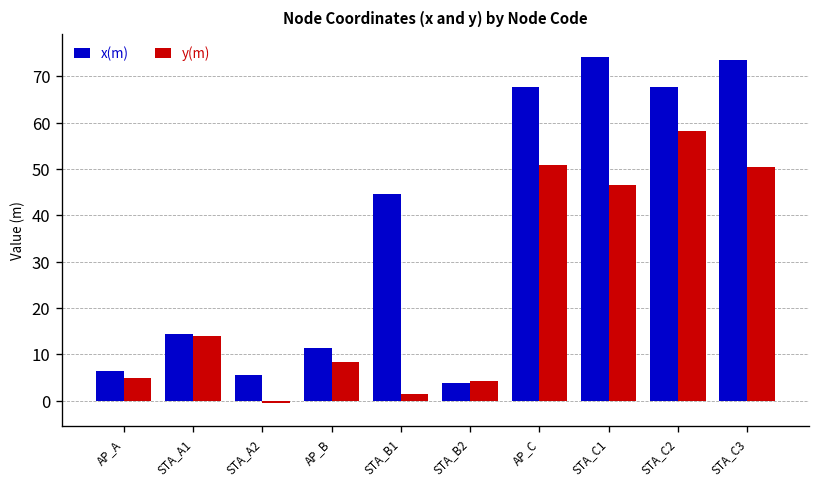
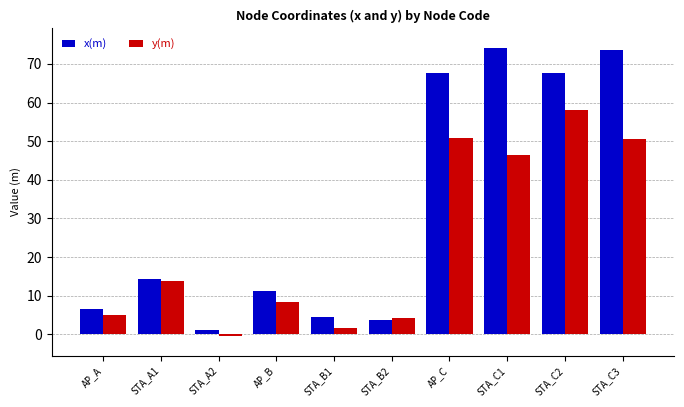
  {
    "x(m)": {
      "AP_A": 7,
      "STA_A1": 14,
-     "STA_A2": 6,
+     "STA_A2": 1,
      "AP_B": 11,
-     "STA_B1": 45,
+     "STA_B1": 4,
      "STA_B2": 4,
      "AP_C": 68,
      "STA_C1": 74,
      "STA_C2": 68,
      "STA_C3": 74
    },
    "y(m)": {
      "AP_A": 5,
      "STA_A1": 14,
      "AP_B": 8,
      "STA_B1": 2,
      "STA_B2": 4,
      "AP_C": 51,
      "STA_C1": 47,
      "STA_C2": 58,
      "STA_C3": 50
    }
  }
